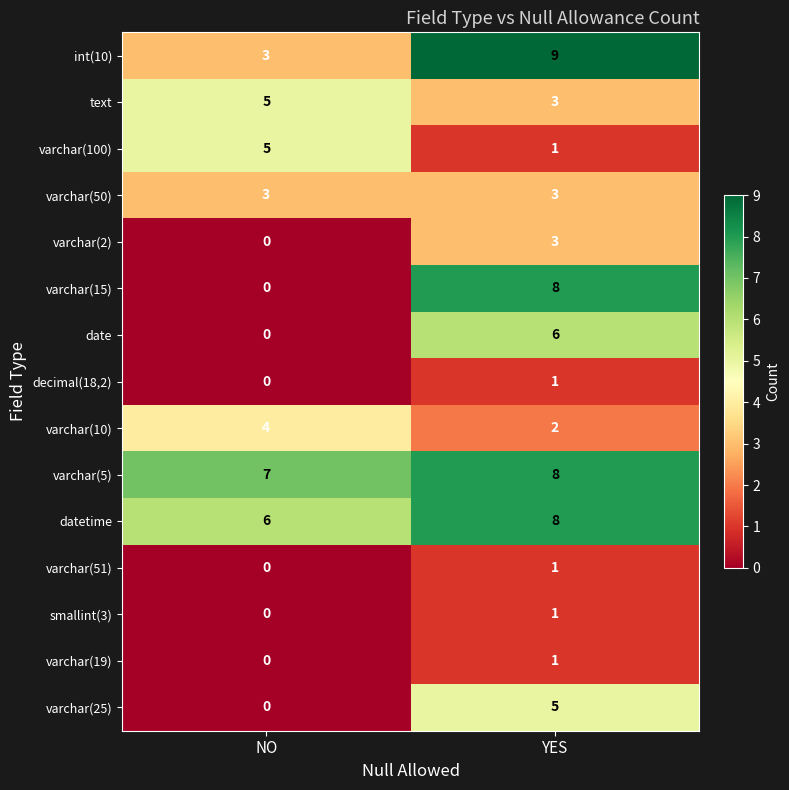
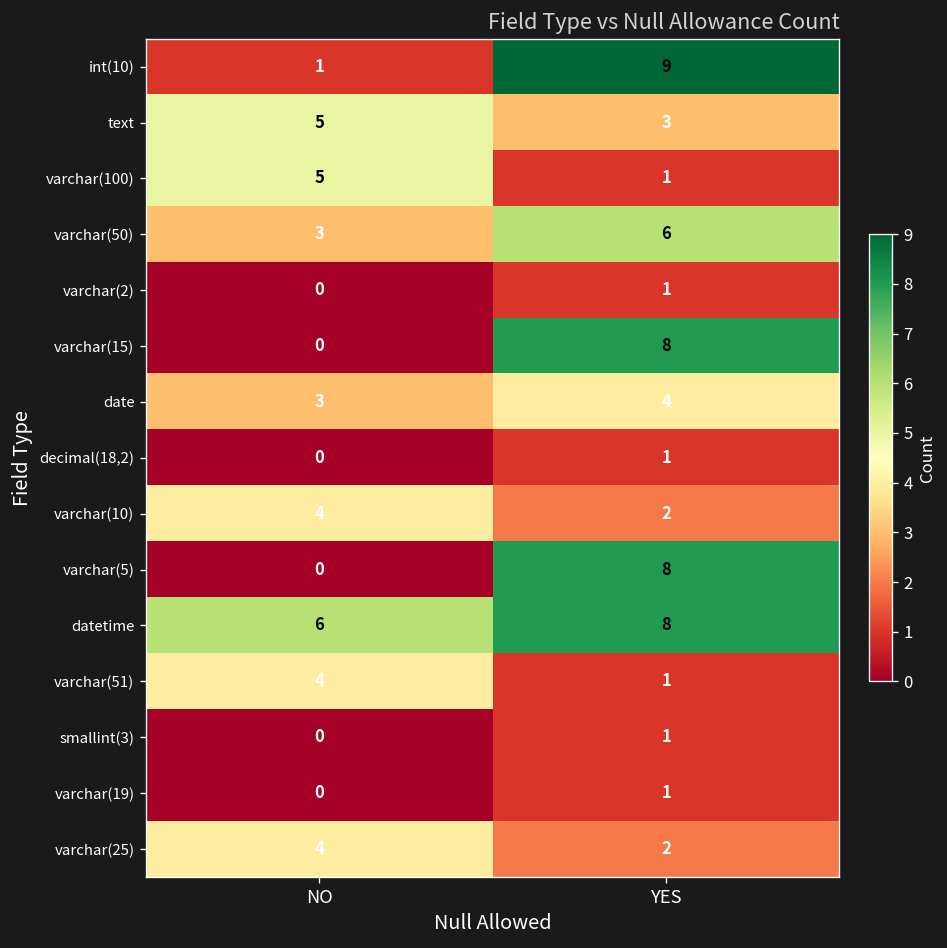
  {
    "int(10)": {
-     "NO": 3,
+     "NO": 1,
      "YES": 9
    },
    "text": {
      "NO": 5,
      "YES": 3
    },
    "varchar(100)": {
      "NO": 5,
      "YES": 1
    },
    "varchar(50)": {
      "NO": 3,
-     "YES": 3
+     "YES": 6
    },
    "varchar(2)": {
      "NO": 0,
-     "YES": 3
+     "YES": 1
    },
    "varchar(15)": {
      "NO": 0,
      "YES": 8
    },
    "date": {
-     "NO": 0,
-     "YES": 6
+     "NO": 3,
+     "YES": 4
    },
    "decimal(18,2)": {
      "NO": 0,
      "YES": 1
    },
    "varchar(10)": {
      "NO": 4,
      "YES": 2
    },
    "varchar(5)": {
-     "NO": 7,
+     "NO": 0,
      "YES": 8
    },
    "datetime": {
      "NO": 6,
      "YES": 8
    },
    "varchar(51)": {
-     "NO": 0,
+     "NO": 4,
      "YES": 1
    },
    "smallint(3)": {
      "NO": 0,
      "YES": 1
    },
    "varchar(19)": {
      "NO": 0,
      "YES": 1
    },
    "varchar(25)": {
-     "NO": 0,
-     "YES": 5
+     "NO": 4,
+     "YES": 2
    }
  }
